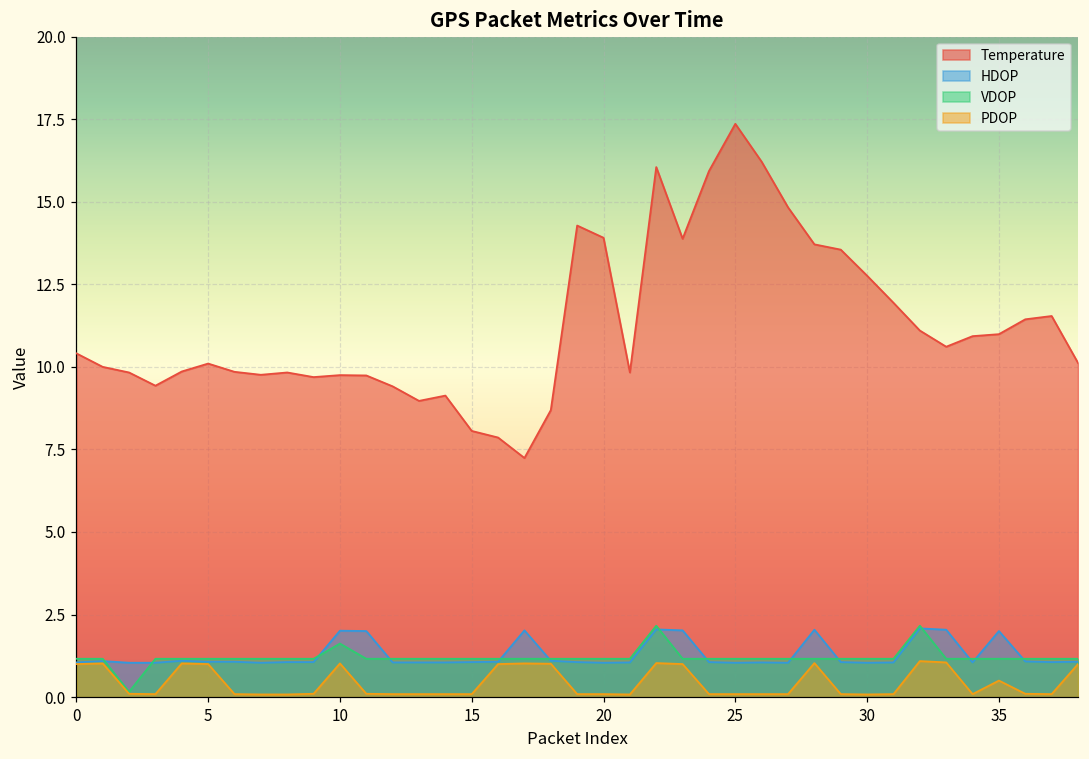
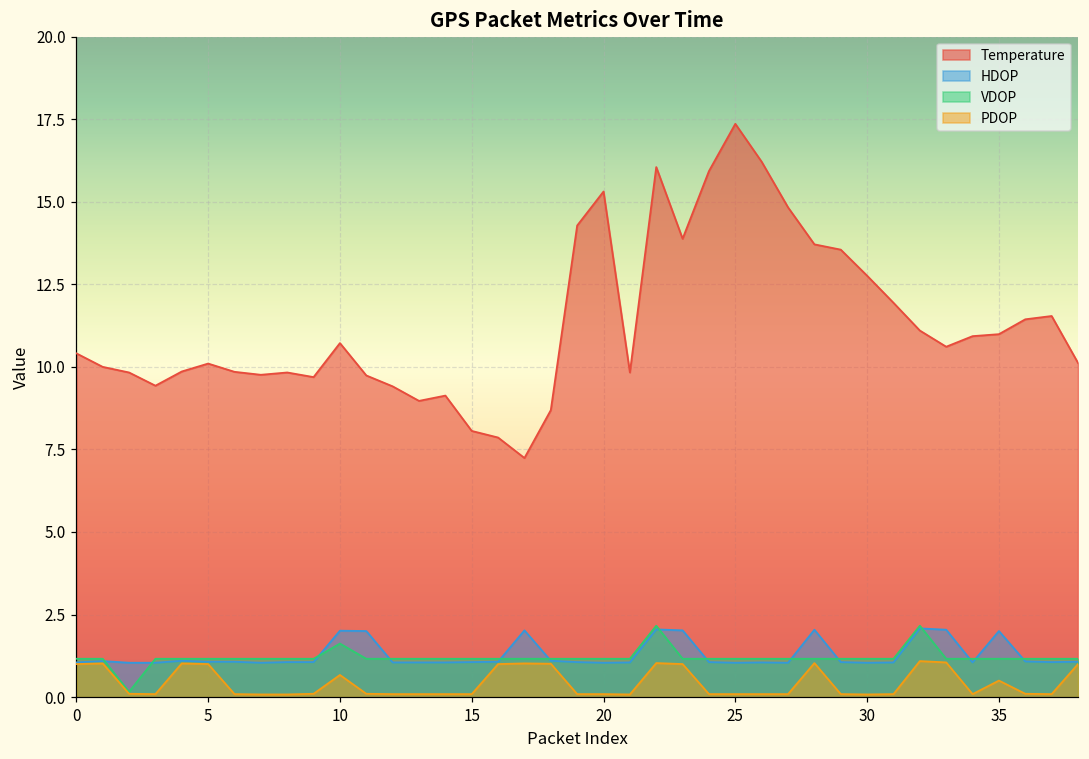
  {
    "Temperature": {
      "0": 10.4,
      "5": 10.1,
-     "10": 9.8,
+     "10": 10.7,
      "15": 8.1,
-     "20": 13.9,
+     "20": 15.3,
      "25": 17.4,
      "30": 12.8,
      "35": 11.0
    },
    "HDOP": {
      "10": 2.0,
      "15": 1.1,
      "20": 1.0,
      "25": 1.0,
      "30": 1.0,
      "35": 2.0
    },
    "VDOP": {
      "0": 1.2,
      "5": 1.2,
      "10": 1.6,
      "15": 1.2,
      "20": 1.2,
      "25": 1.2,
      "30": 1.2,
      "35": 1.2
    },
    "PDOP": {
-     "10": 1.0,
+     "10": 0.7,
      "15": 0.1,
      "20": 0.1,
      "25": 0.1,
      "30": 0.1,
      "35": 0.5
    }
  }
